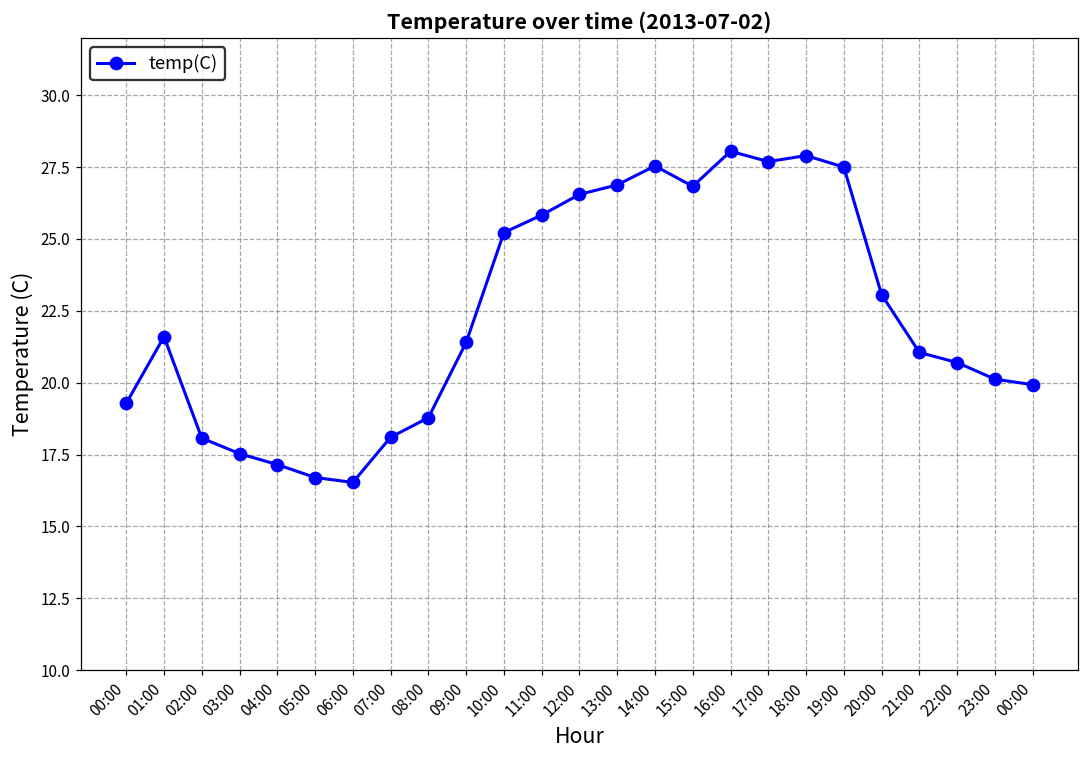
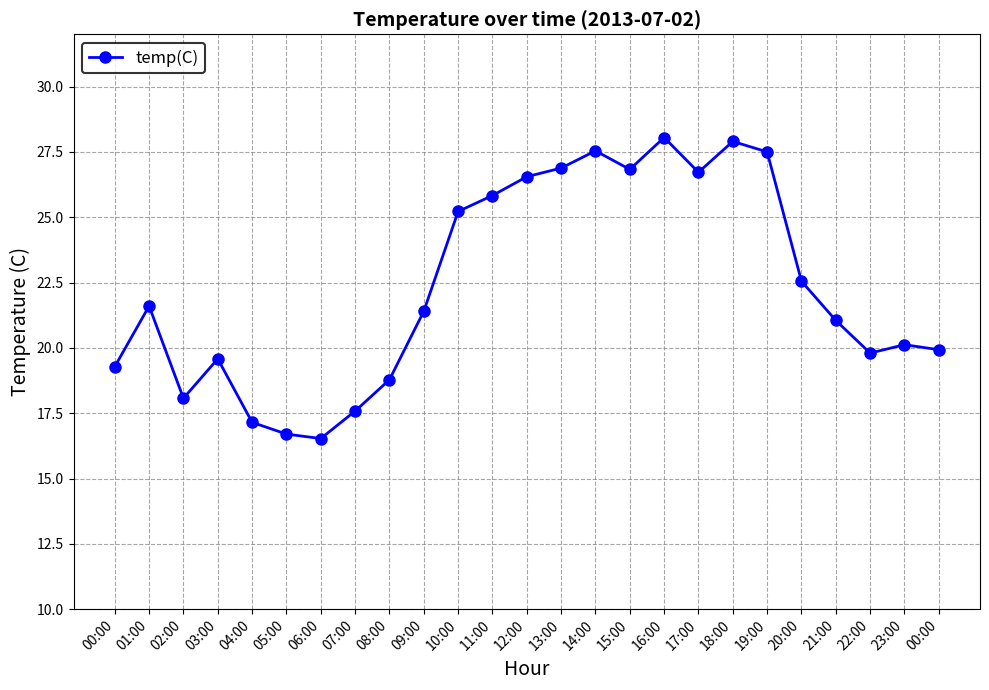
  {
    "01:00": 21.6,
    "02:00": 18.1,
-   "03:00": 17.5,
+   "03:00": 19.6,
    "04:00": 17.2,
    "05:00": 16.7,
    "06:00": 16.5,
-   "07:00": 18.1,
+   "07:00": 17.6,
    "08:00": 18.8,
    "09:00": 21.4,
    "10:00": 25.2,
    "11:00": 25.8,
    "12:00": 26.6,
    "13:00": 26.9,
    "14:00": 27.5,
    "15:00": 26.8,
    "16:00": 28.1,
-   "17:00": 27.7,
+   "17:00": 26.7,
    "18:00": 27.9,
    "19:00": 27.5,
-   "20:00": 23.1,
+   "20:00": 22.6,
    "21:00": 21.1,
-   "22:00": 20.7,
+   "22:00": 19.8,
    "23:00": 20.1
  }
